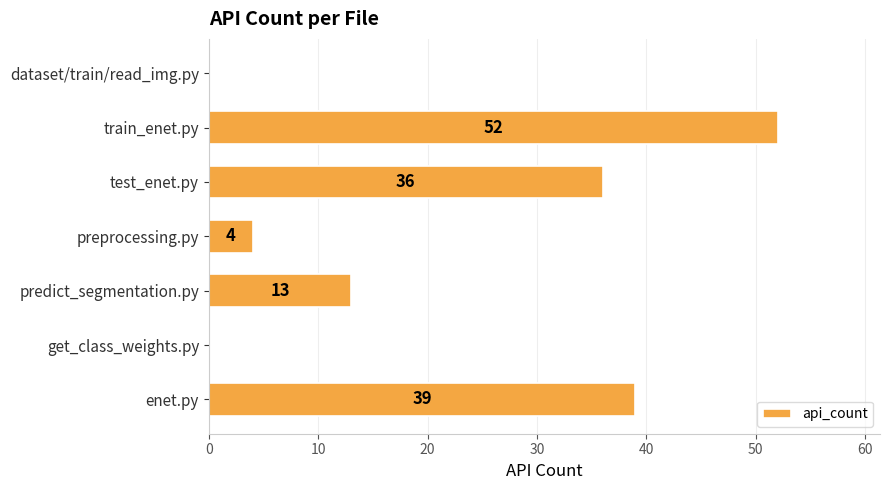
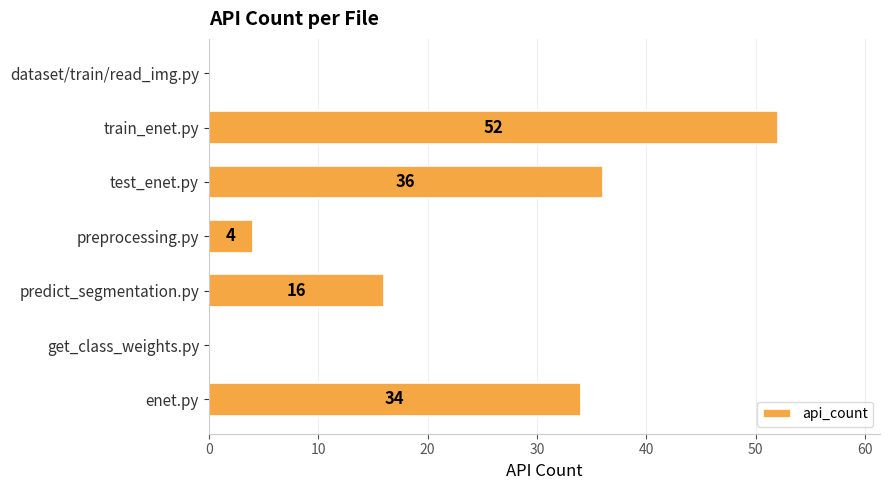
  {
    "train_enet.py": 52,
    "test_enet.py": 36,
    "preprocessing.py": 4,
-   "predict_segmentation.py": 13,
-   "enet.py": 39
+   "predict_segmentation.py": 16,
+   "enet.py": 34
  }
